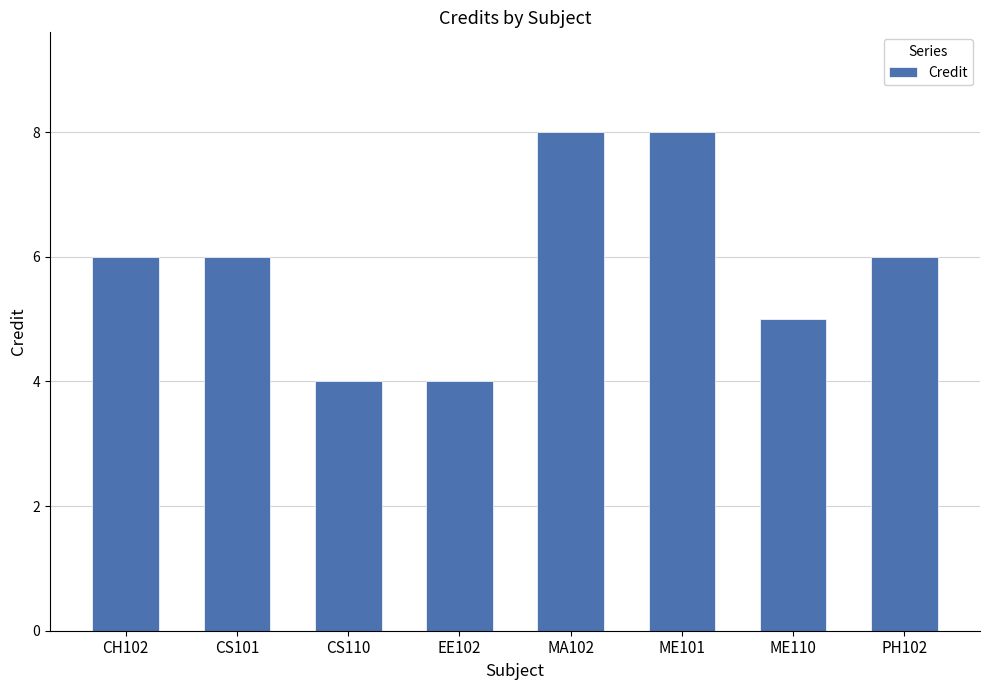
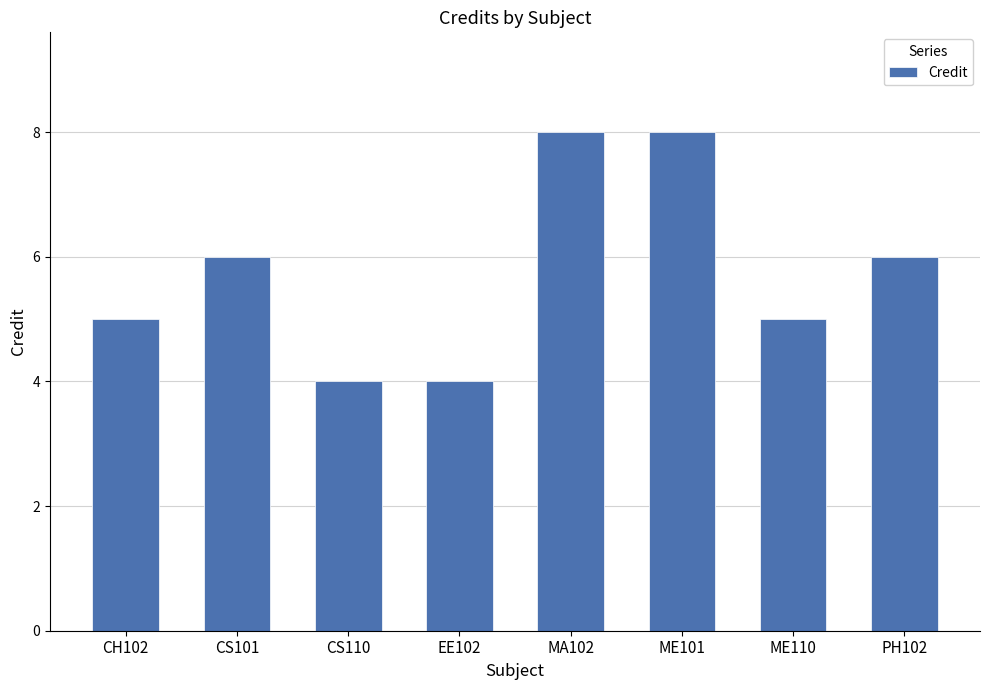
  {
-   "CH102": 6,
+   "CH102": 5,
    "CS101": 6,
    "CS110": 4,
    "EE102": 4,
    "MA102": 8,
    "ME101": 8,
    "ME110": 5,
    "PH102": 6
  }
